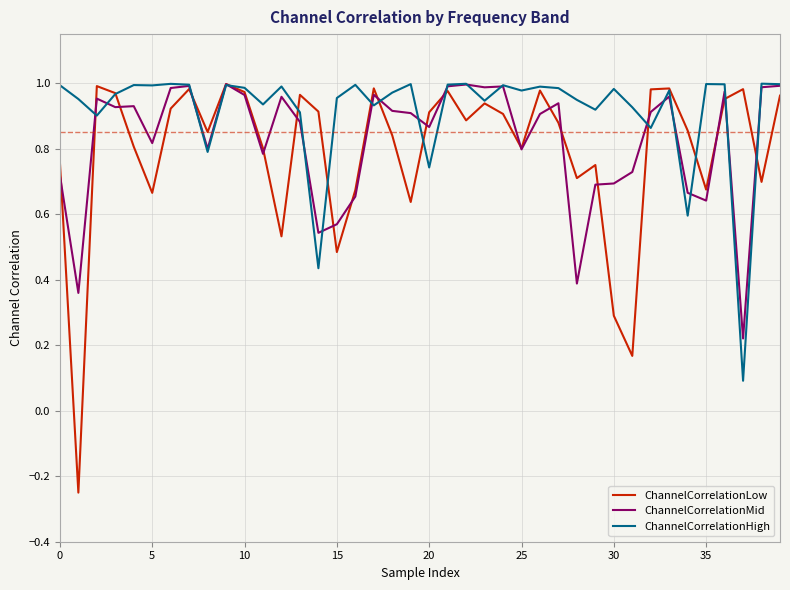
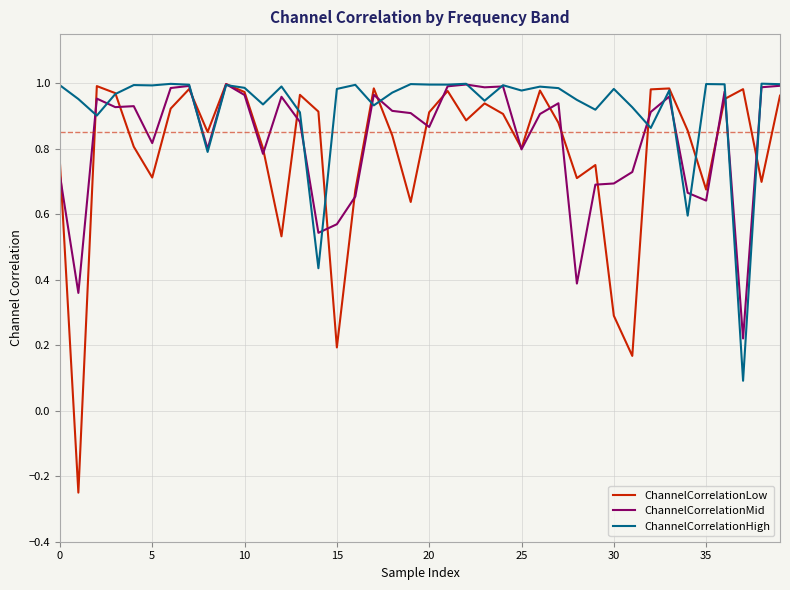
  {
    "ChannelCorrelationLow": {
      "0": 0.76,
-     "5": 0.67,
+     "5": 0.71,
      "10": 0.97,
-     "15": 0.48,
+     "15": 0.19,
      "20": 0.91,
      "30": 0.29,
      "35": 0.68
    },
    "ChannelCorrelationMid": {
      "0": 0.72,
      "5": 0.82,
      "10": 0.96,
      "15": 0.57,
      "20": 0.87,
      "30": 0.69,
      "35": 0.64
    },
    "ChannelCorrelationHigh": {
      "0": 0.99,
      "5": 0.99,
      "10": 0.99,
-     "15": 0.95,
-     "20": 0.74,
+     "15": 0.98,
+     "20": 1.00,
      "25": 0.98,
      "30": 0.98,
      "35": 1.00
    }
  }
